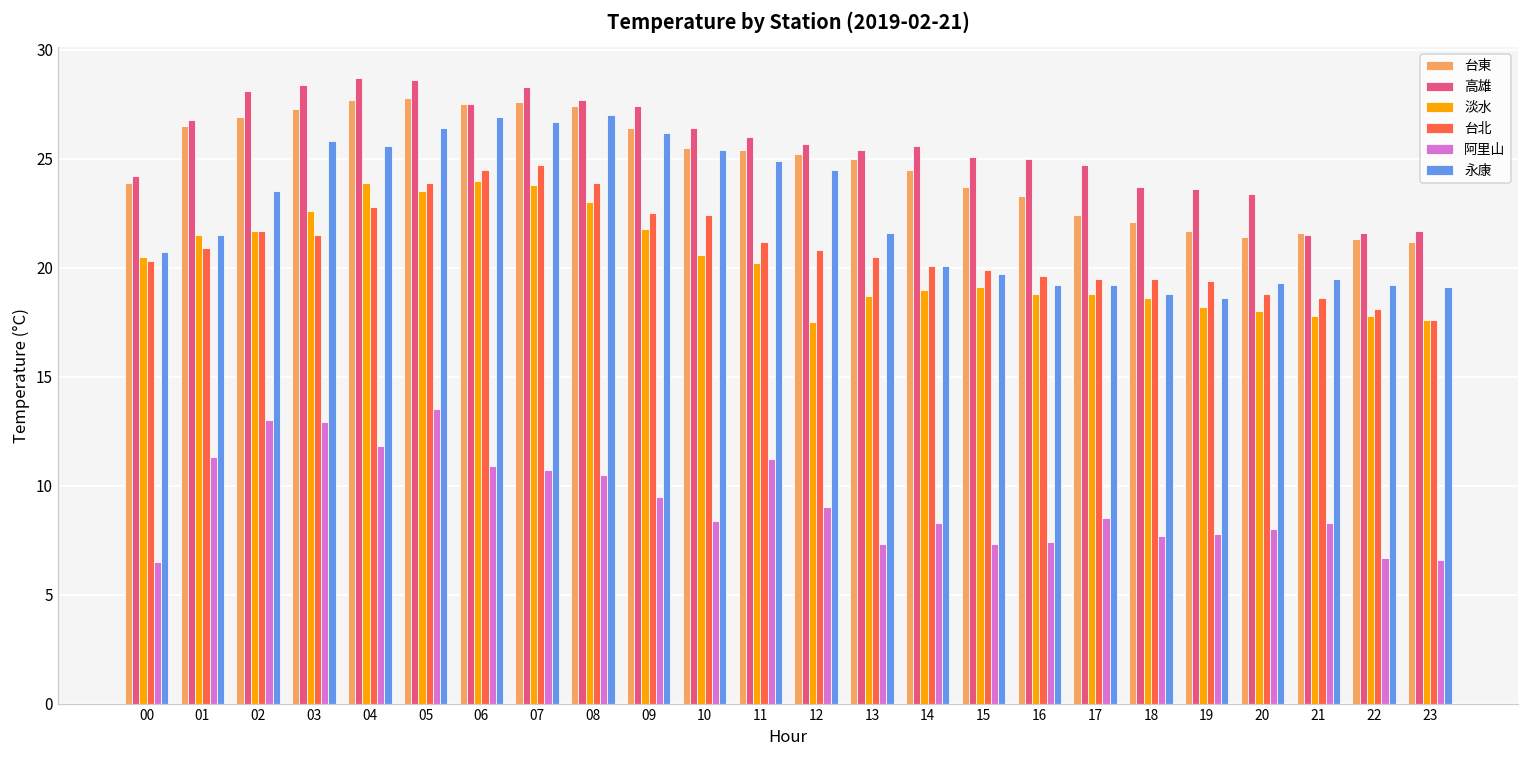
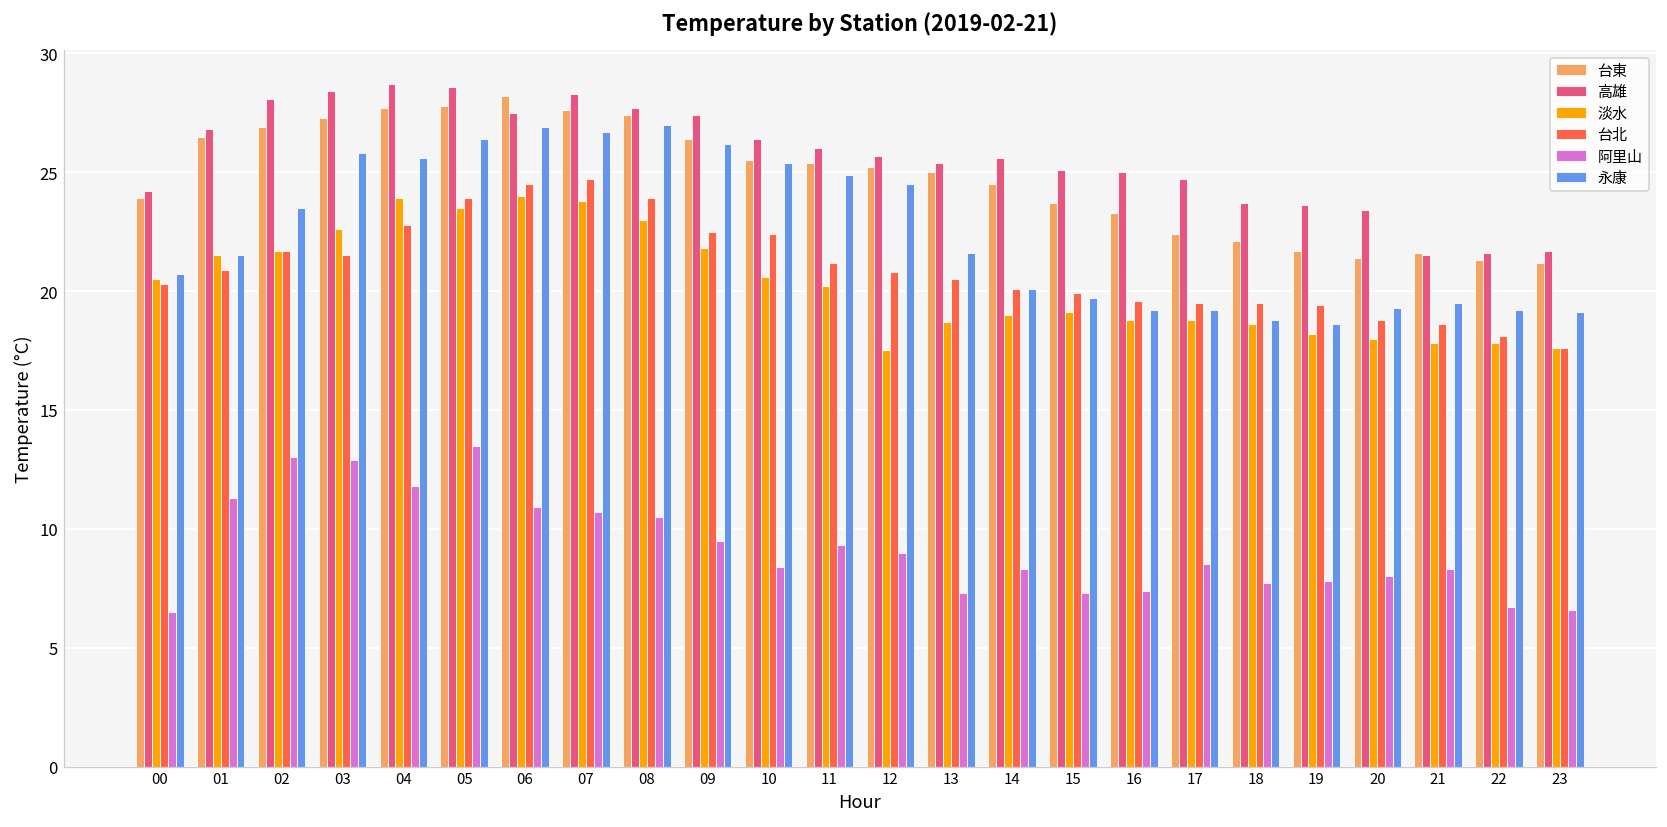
  {
    "台東": {
      "00": 23.9,
      "01": 26.5,
      "02": 26.9,
      "03": 27.3,
      "04": 27.7,
      "05": 27.8,
-     "06": 27.5,
+     "06": 28.2,
      "07": 27.6,
      "08": 27.4,
      "09": 26.4,
      "10": 25.5,
      "11": 25.4,
      "12": 25.2,
      "13": 25.0,
      "14": 24.5,
      "15": 23.7,
      "16": 23.3,
      "17": 22.4,
      "18": 22.1,
      "19": 21.7,
      "20": 21.4,
      "21": 21.6,
      "22": 21.3,
      "23": 21.2
    },
    "高雄": {
      "00": 24.2,
      "01": 26.8,
      "02": 28.1,
      "03": 28.4,
      "04": 28.7,
      "05": 28.6,
      "06": 27.5,
      "07": 28.3,
      "08": 27.7,
      "09": 27.4,
      "10": 26.4,
      "11": 26.0,
      "12": 25.7,
      "13": 25.4,
      "14": 25.6,
      "15": 25.1,
      "16": 25.0,
      "17": 24.7,
      "18": 23.7,
      "19": 23.6,
      "20": 23.4,
      "21": 21.5,
      "22": 21.6,
      "23": 21.7
    },
    "淡水": {
      "00": 20.5,
      "01": 21.5,
      "02": 21.7,
      "03": 22.6,
      "04": 23.9,
      "05": 23.5,
      "06": 24.0,
      "07": 23.8,
      "08": 23.0,
      "09": 21.8,
      "10": 20.6,
      "11": 20.2,
      "12": 17.5,
      "13": 18.7,
      "14": 19.0,
      "15": 19.1,
      "16": 18.8,
      "17": 18.8,
      "18": 18.6,
      "19": 18.2,
      "20": 18.0,
      "21": 17.8,
      "22": 17.8,
      "23": 17.6
    },
    "台北": {
      "00": 20.3,
      "01": 20.9,
      "02": 21.7,
      "03": 21.5,
      "04": 22.8,
      "05": 23.9,
      "06": 24.5,
      "07": 24.7,
      "08": 23.9,
      "09": 22.5,
      "10": 22.4,
      "11": 21.2,
      "12": 20.8,
      "13": 20.5,
      "14": 20.1,
      "15": 19.9,
      "16": 19.6,
      "17": 19.5,
      "18": 19.5,
      "19": 19.4,
      "20": 18.8,
      "21": 18.6,
      "22": 18.1,
      "23": 17.6
    },
    "阿里山": {
      "00": 6.5,
      "01": 11.3,
      "02": 13.0,
      "03": 12.9,
      "04": 11.8,
      "05": 13.5,
      "06": 10.9,
      "07": 10.7,
      "08": 10.5,
      "09": 9.5,
      "10": 8.4,
-     "11": 11.2,
+     "11": 9.3,
      "12": 9.0,
      "13": 7.3,
      "14": 8.3,
      "15": 7.3,
      "16": 7.4,
      "17": 8.5,
      "18": 7.7,
      "19": 7.8,
      "20": 8.0,
      "21": 8.3,
      "22": 6.7,
      "23": 6.6
    },
    "永康": {
      "00": 20.7,
      "01": 21.5,
      "02": 23.5,
      "03": 25.8,
      "04": 25.6,
      "05": 26.4,
      "06": 26.9,
      "07": 26.7,
      "08": 27.0,
      "09": 26.2,
      "10": 25.4,
      "11": 24.9,
      "12": 24.5,
      "13": 21.6,
      "14": 20.1,
      "15": 19.7,
      "16": 19.2,
      "17": 19.2,
      "18": 18.8,
      "19": 18.6,
      "20": 19.3,
      "21": 19.5,
      "22": 19.2,
      "23": 19.1
    }
  }
